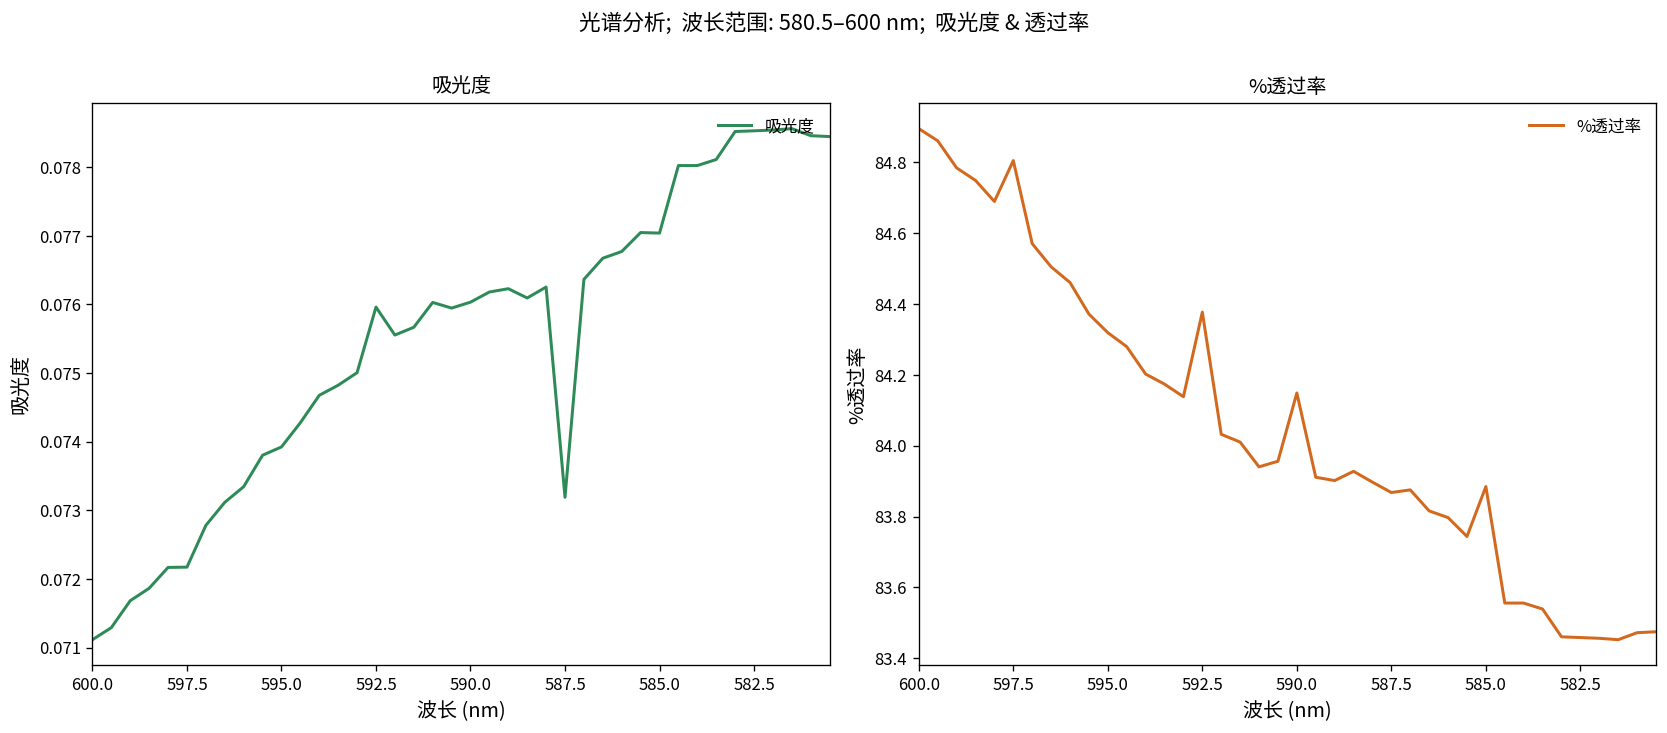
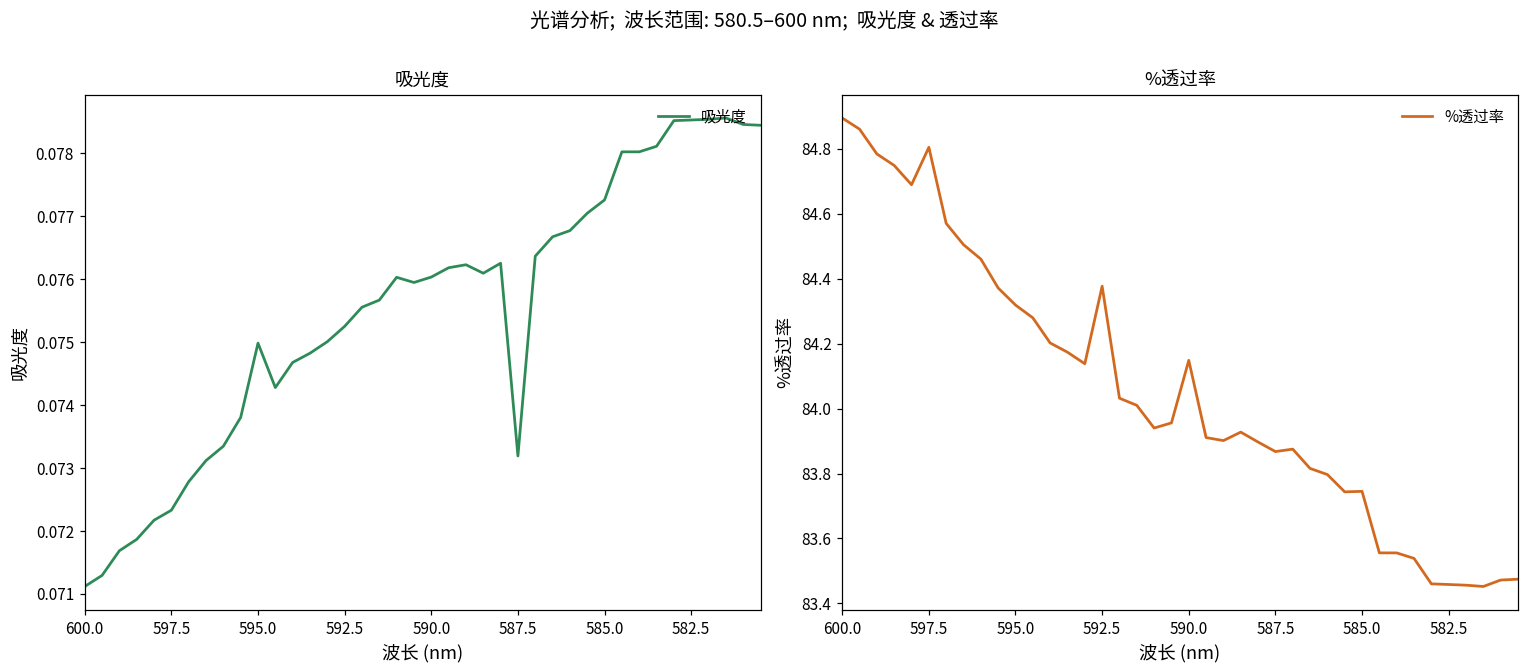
  {
    "吸光度": {
      "600.0": 0.0711,
-     "597.5": 0.0722,
-     "595.0": 0.0739,
-     "592.5": 0.0760,
+     "597.5": 0.0723,
+     "595.0": 0.0750,
+     "592.5": 0.0753,
      "590.0": 0.0760,
      "587.5": 0.0732,
-     "585.0": 0.0770,
+     "585.0": 0.0773,
      "582.5": 0.0785
    },
    "%透过率": {
      "600.0": 84.90,
      "597.5": 84.80,
      "595.0": 84.32,
      "592.5": 84.38,
      "590.0": 84.15,
      "587.5": 83.87,
-     "585.0": 83.88,
+     "585.0": 83.75,
      "582.5": 83.46
    }
  }
